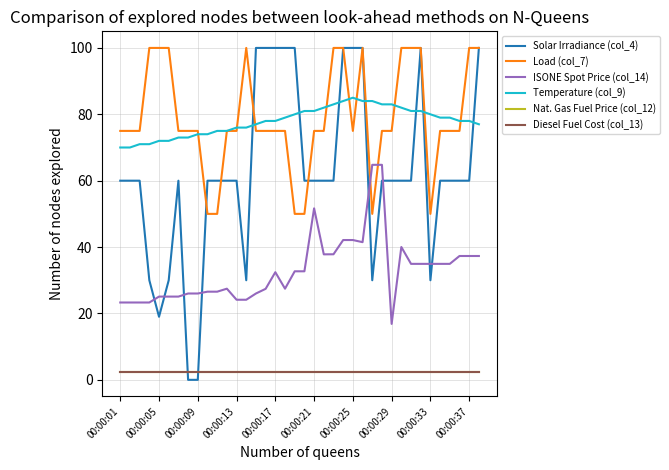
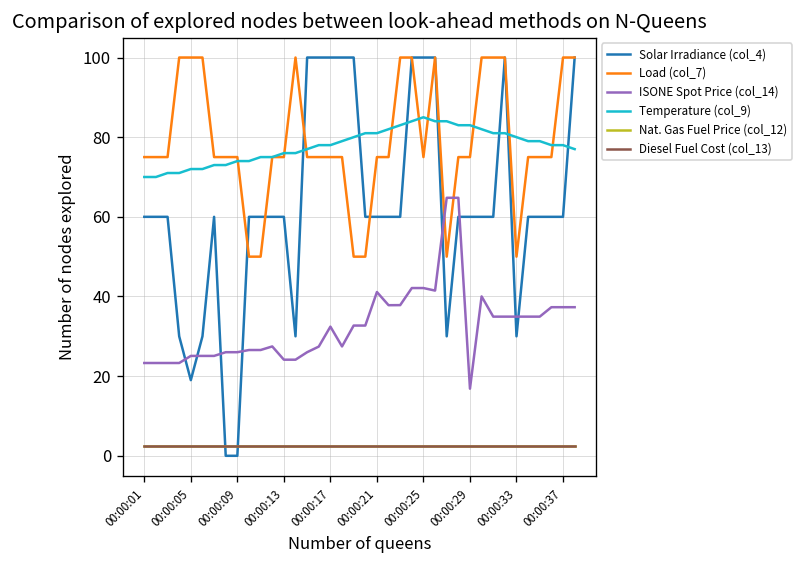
  {
    "Solar Irradiance (col_4)": {
      "00:00:01": 60,
      "00:00:05": 19,
      "00:00:09": 0,
      "00:00:13": 60,
      "00:00:17": 100,
      "00:00:21": 60,
      "00:00:25": 100,
      "00:00:29": 60,
      "00:00:33": 30,
      "00:00:37": 60
    },
    "Load (col_7)": {
      "00:00:01": 75,
      "00:00:05": 100,
      "00:00:09": 75,
      "00:00:13": 75,
      "00:00:17": 75,
      "00:00:21": 75,
      "00:00:25": 75,
      "00:00:29": 75,
      "00:00:33": 50,
      "00:00:37": 100
    },
    "ISONE Spot Price (col_14)": {
      "00:00:01": 23,
      "00:00:05": 25,
      "00:00:09": 26,
      "00:00:13": 24,
      "00:00:17": 32,
-     "00:00:21": 52,
+     "00:00:21": 41,
      "00:00:25": 42,
      "00:00:29": 17,
      "00:00:33": 35,
      "00:00:37": 37
    },
    "Temperature (col_9)": {
      "00:00:01": 70,
      "00:00:05": 72,
      "00:00:09": 74,
      "00:00:13": 76,
      "00:00:17": 78,
      "00:00:21": 81,
      "00:00:25": 85,
      "00:00:29": 83,
      "00:00:33": 80,
      "00:00:37": 78
    }
  }
